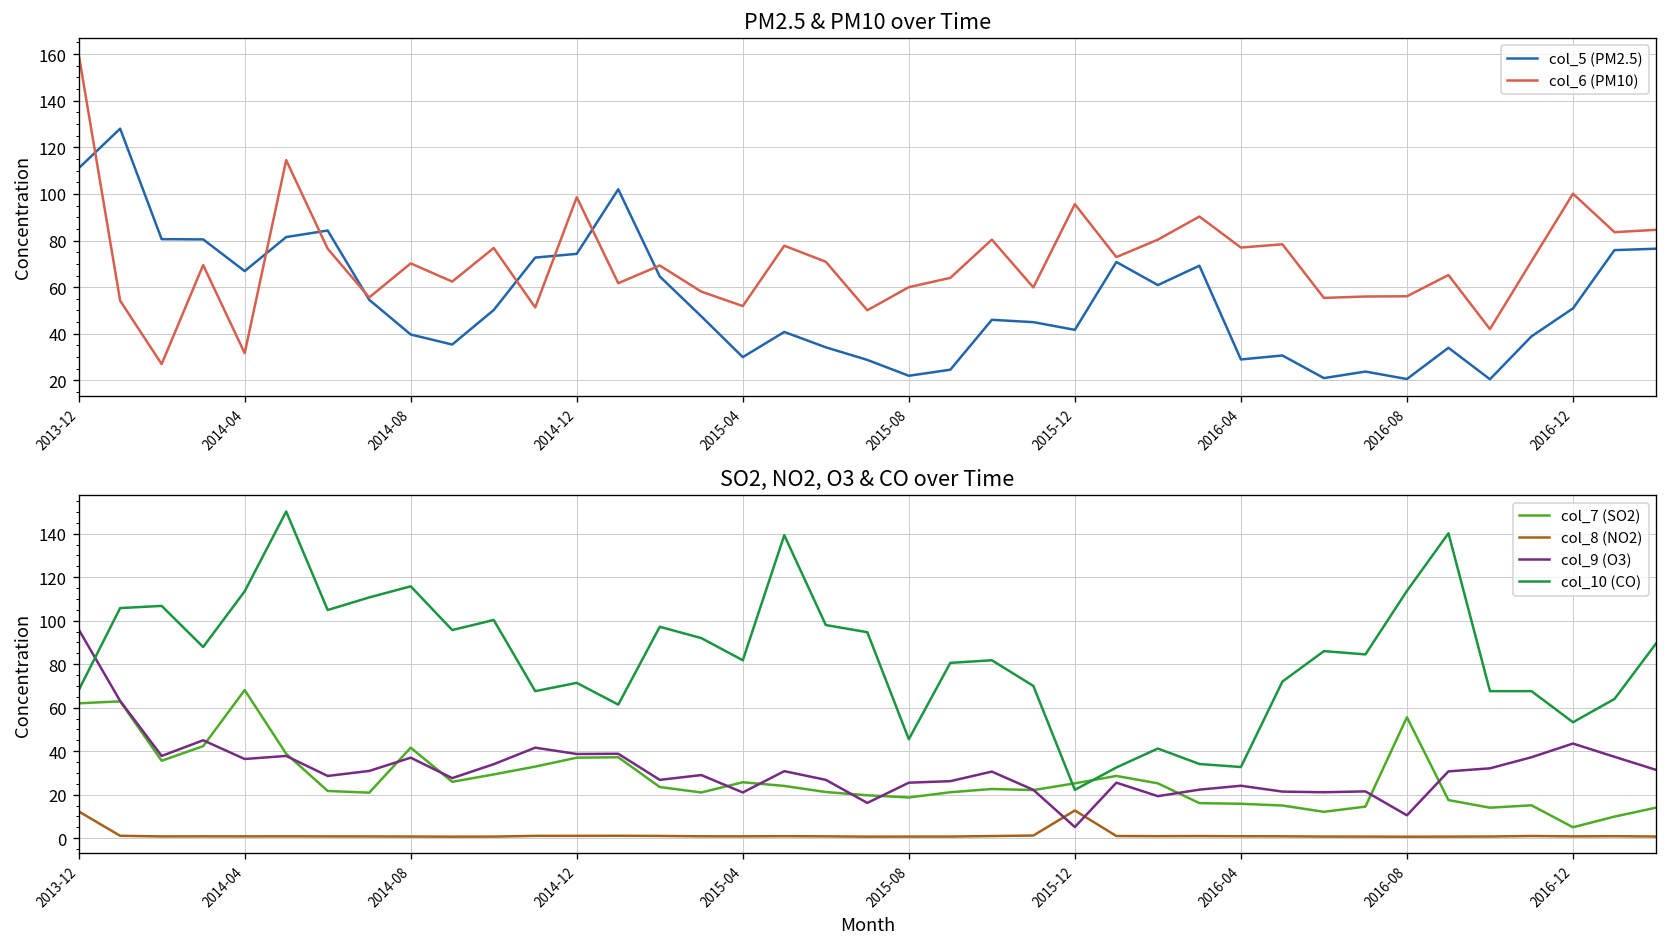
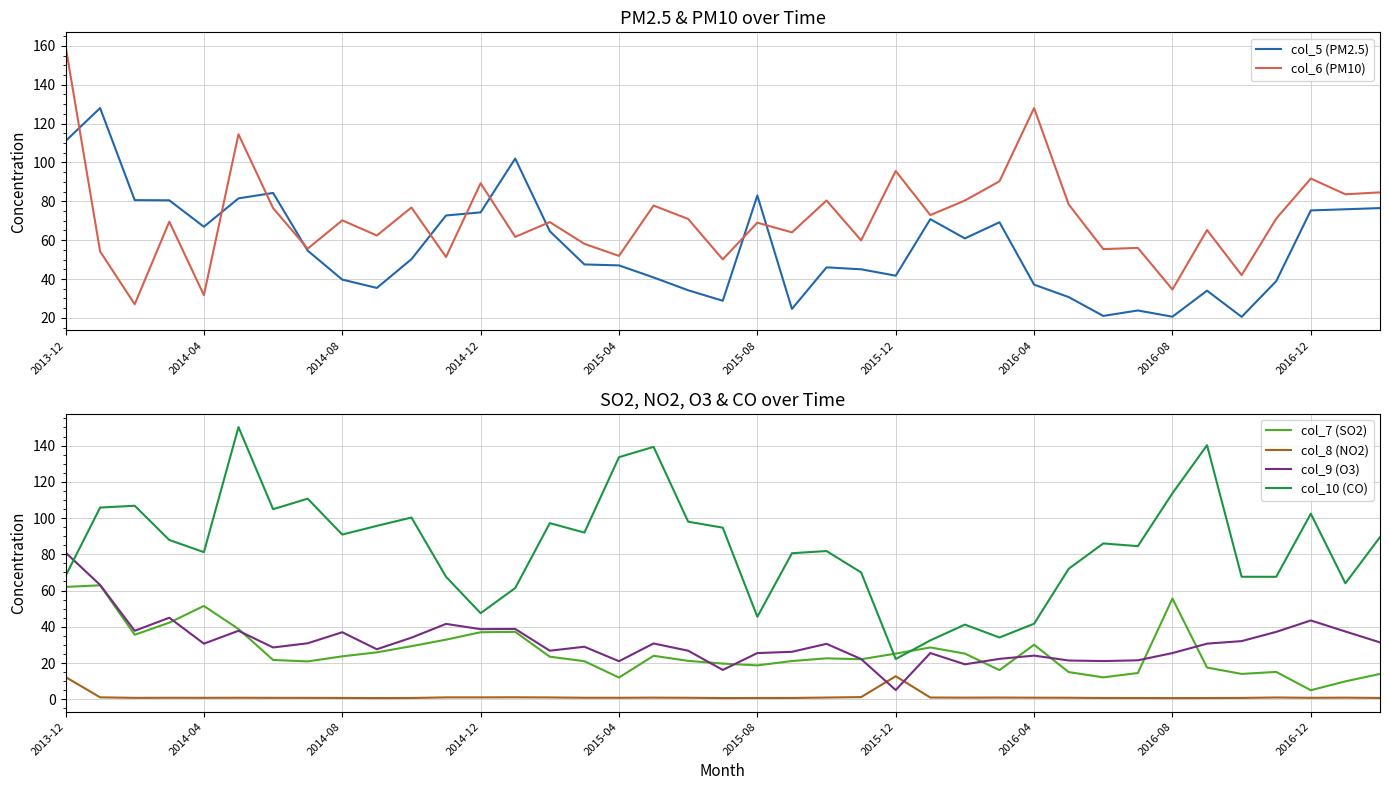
  {
    "PM2.5 & PM10 over Time": {
      "col_5 (PM2.5)": {
        "2013-12": 111,
        "2014-04": 67,
        "2014-08": 40,
        "2014-12": 74,
-       "2015-04": 30,
-       "2015-08": 22,
+       "2015-04": 47,
+       "2015-08": 83,
        "2015-12": 42,
-       "2016-04": 29,
+       "2016-04": 37,
        "2016-08": 21,
-       "2016-12": 51
+       "2016-12": 75
      },
      "col_6 (PM10)": {
        "2013-12": 160,
        "2014-04": 32,
        "2014-08": 70,
-       "2014-12": 99,
+       "2014-12": 89,
        "2015-04": 52,
-       "2015-08": 60,
+       "2015-08": 69,
        "2015-12": 96,
-       "2016-04": 77,
-       "2016-08": 56,
-       "2016-12": 100
+       "2016-04": 128,
+       "2016-08": 35,
+       "2016-12": 92
      }
    },
    "SO2, NO2, O3 & CO over Time": {
      "col_7 (SO2)": {
        "2013-12": 62,
-       "2014-04": 68,
-       "2014-08": 42,
+       "2014-04": 52,
+       "2014-08": 24,
        "2014-12": 37,
-       "2015-04": 26,
+       "2015-04": 12,
        "2015-08": 19,
        "2015-12": 25,
-       "2016-04": 16,
+       "2016-04": 30,
        "2016-08": 56,
        "2016-12": 5
      },
      "col_8 (NO2)": {
        "2013-12": 12,
        "2014-04": 1,
        "2014-08": 1,
        "2014-12": 1,
        "2015-04": 1,
        "2015-08": 1,
        "2015-12": 13,
        "2016-04": 1,
        "2016-08": 1,
        "2016-12": 1
      },
      "col_9 (O3)": {
-       "2013-12": 96,
-       "2014-04": 36,
+       "2013-12": 81,
+       "2014-04": 31,
        "2014-08": 37,
        "2014-12": 39,
        "2015-04": 21,
        "2015-08": 26,
        "2015-12": 5,
        "2016-04": 24,
-       "2016-08": 11,
+       "2016-08": 26,
        "2016-12": 44
      },
      "col_10 (CO)": {
        "2013-12": 68,
-       "2014-04": 114,
-       "2014-08": 116,
-       "2014-12": 71,
-       "2015-04": 82,
+       "2014-04": 81,
+       "2014-08": 91,
+       "2014-12": 48,
+       "2015-04": 134,
        "2015-08": 46,
        "2015-12": 22,
-       "2016-04": 33,
+       "2016-04": 42,
        "2016-08": 114,
-       "2016-12": 53
+       "2016-12": 102
      }
    }
  }
